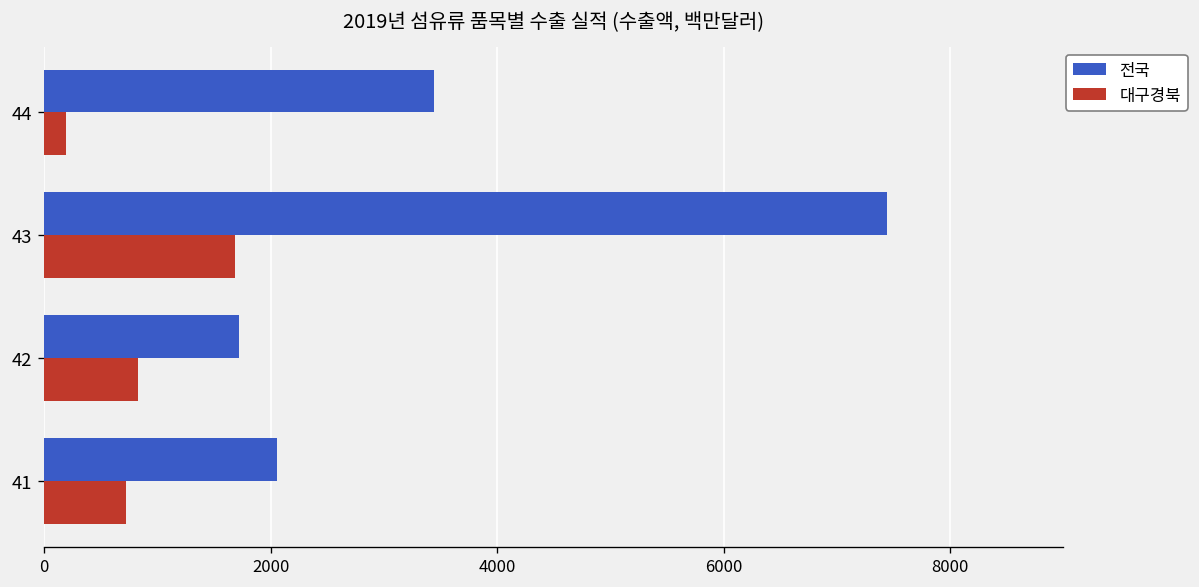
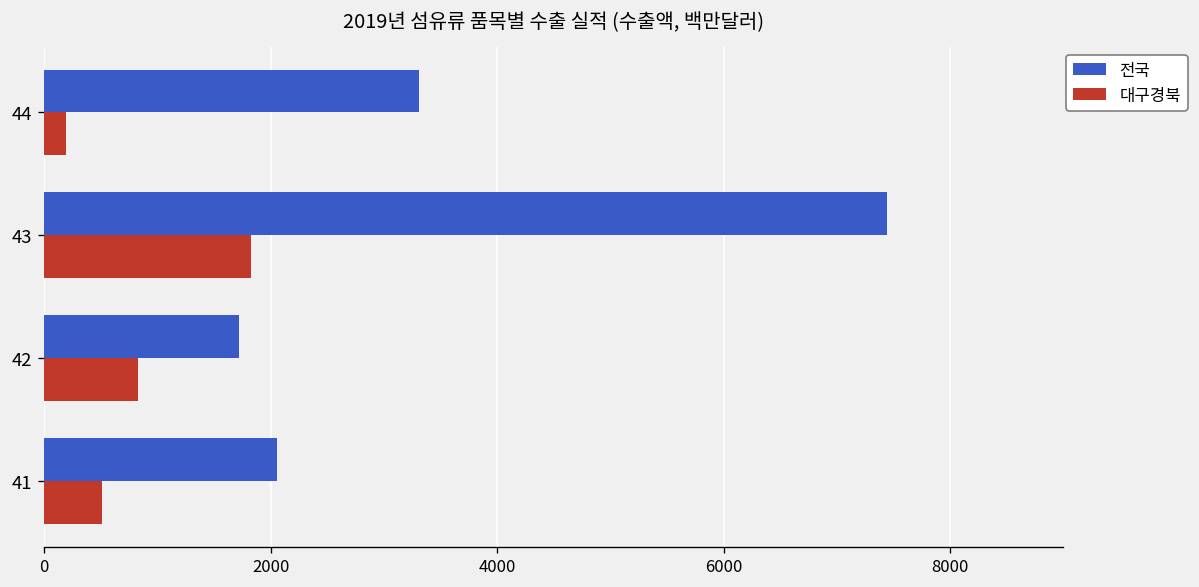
  {
    "전국": {
-     "44": 3400,
+     "44": 3300,
      "43": 7400,
      "42": 1700,
      "41": 2100
    },
    "대구경북": {
      "44": 200,
-     "43": 1700,
+     "43": 1800,
      "42": 800,
-     "41": 700
+     "41": 500
    }
  }
